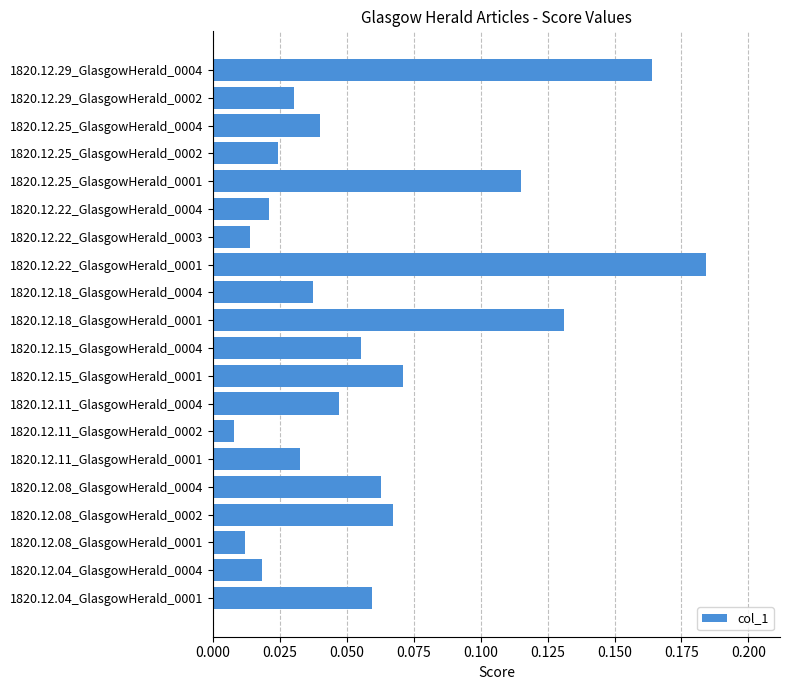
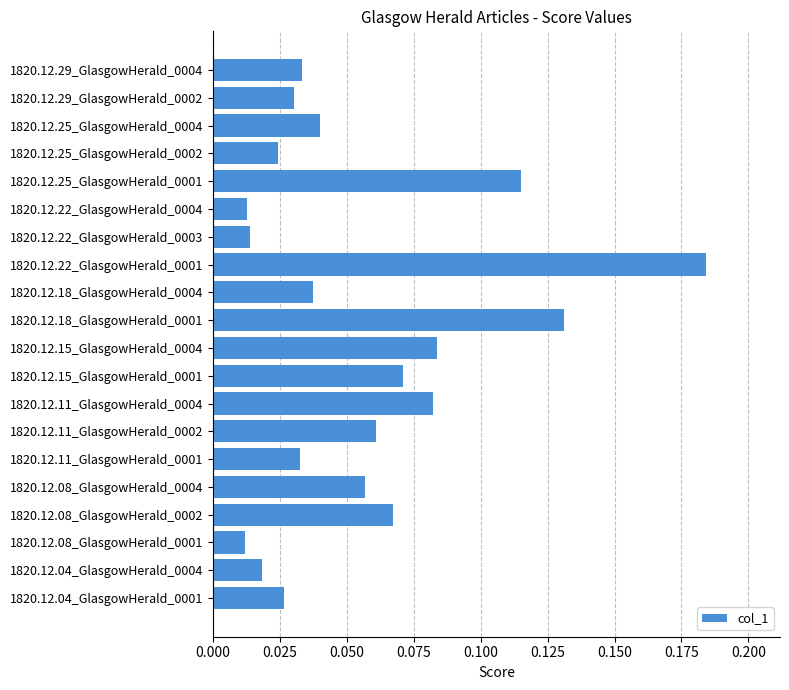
  {
-   "1820.12.29_GlasgowHerald_0004": 0.164,
+   "1820.12.29_GlasgowHerald_0004": 0.033,
    "1820.12.29_GlasgowHerald_0002": 0.030,
    "1820.12.25_GlasgowHerald_0004": 0.040,
    "1820.12.25_GlasgowHerald_0002": 0.024,
    "1820.12.25_GlasgowHerald_0001": 0.115,
-   "1820.12.22_GlasgowHerald_0004": 0.021,
+   "1820.12.22_GlasgowHerald_0004": 0.013,
    "1820.12.22_GlasgowHerald_0003": 0.014,
    "1820.12.22_GlasgowHerald_0001": 0.184,
    "1820.12.18_GlasgowHerald_0004": 0.037,
    "1820.12.18_GlasgowHerald_0001": 0.131,
-   "1820.12.15_GlasgowHerald_0004": 0.055,
+   "1820.12.15_GlasgowHerald_0004": 0.083,
    "1820.12.15_GlasgowHerald_0001": 0.071,
-   "1820.12.11_GlasgowHerald_0004": 0.047,
-   "1820.12.11_GlasgowHerald_0002": 0.008,
+   "1820.12.11_GlasgowHerald_0004": 0.082,
+   "1820.12.11_GlasgowHerald_0002": 0.061,
    "1820.12.11_GlasgowHerald_0001": 0.032,
-   "1820.12.08_GlasgowHerald_0004": 0.063,
+   "1820.12.08_GlasgowHerald_0004": 0.057,
    "1820.12.08_GlasgowHerald_0002": 0.067,
    "1820.12.08_GlasgowHerald_0001": 0.012,
    "1820.12.04_GlasgowHerald_0004": 0.018,
-   "1820.12.04_GlasgowHerald_0001": 0.059
+   "1820.12.04_GlasgowHerald_0001": 0.026
  }
